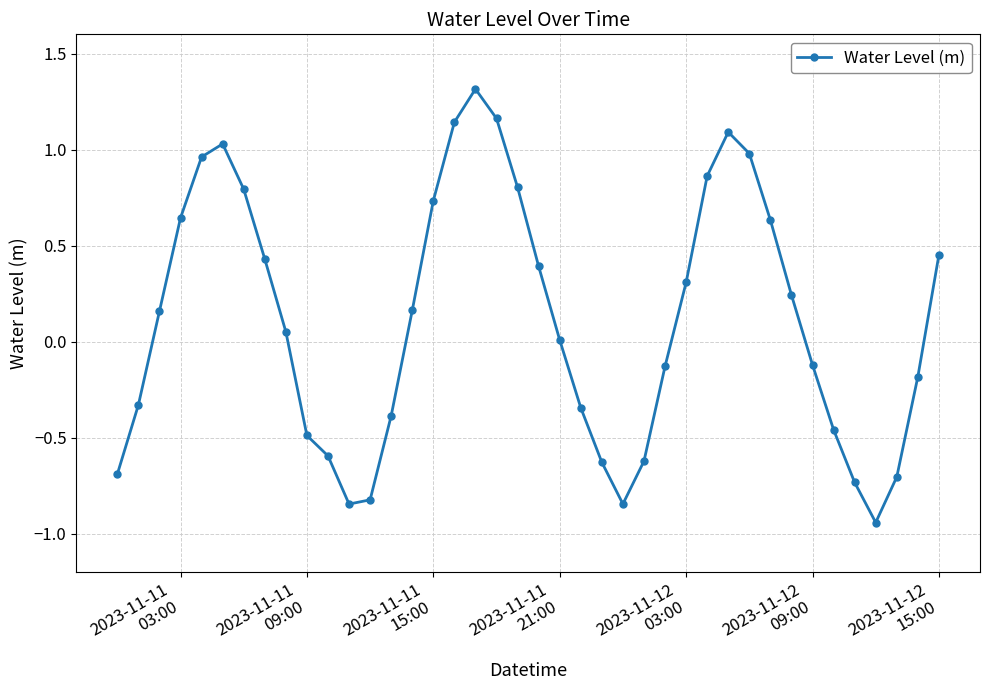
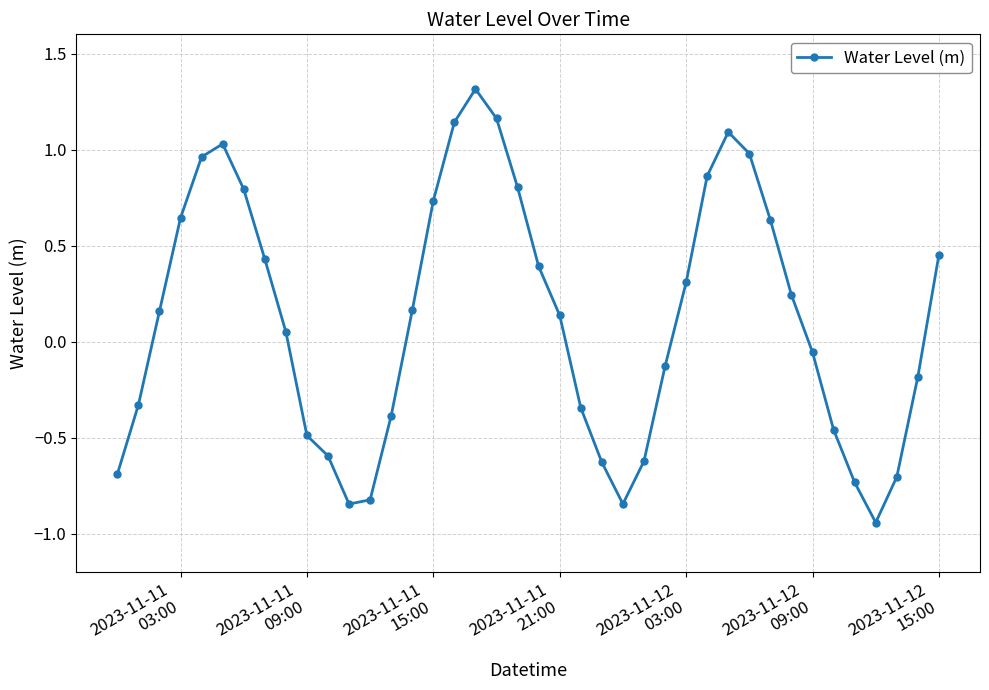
  {
    "2023-11-11 03:00": 0.64,
    "2023-11-11 09:00": -0.49,
    "2023-11-11 15:00": 0.73,
-   "2023-11-11 21:00": 0.01,
+   "2023-11-11 21:00": 0.14,
    "2023-11-12 03:00": 0.31,
-   "2023-11-12 09:00": -0.12,
+   "2023-11-12 09:00": -0.06,
    "2023-11-12 15:00": 0.45
  }
